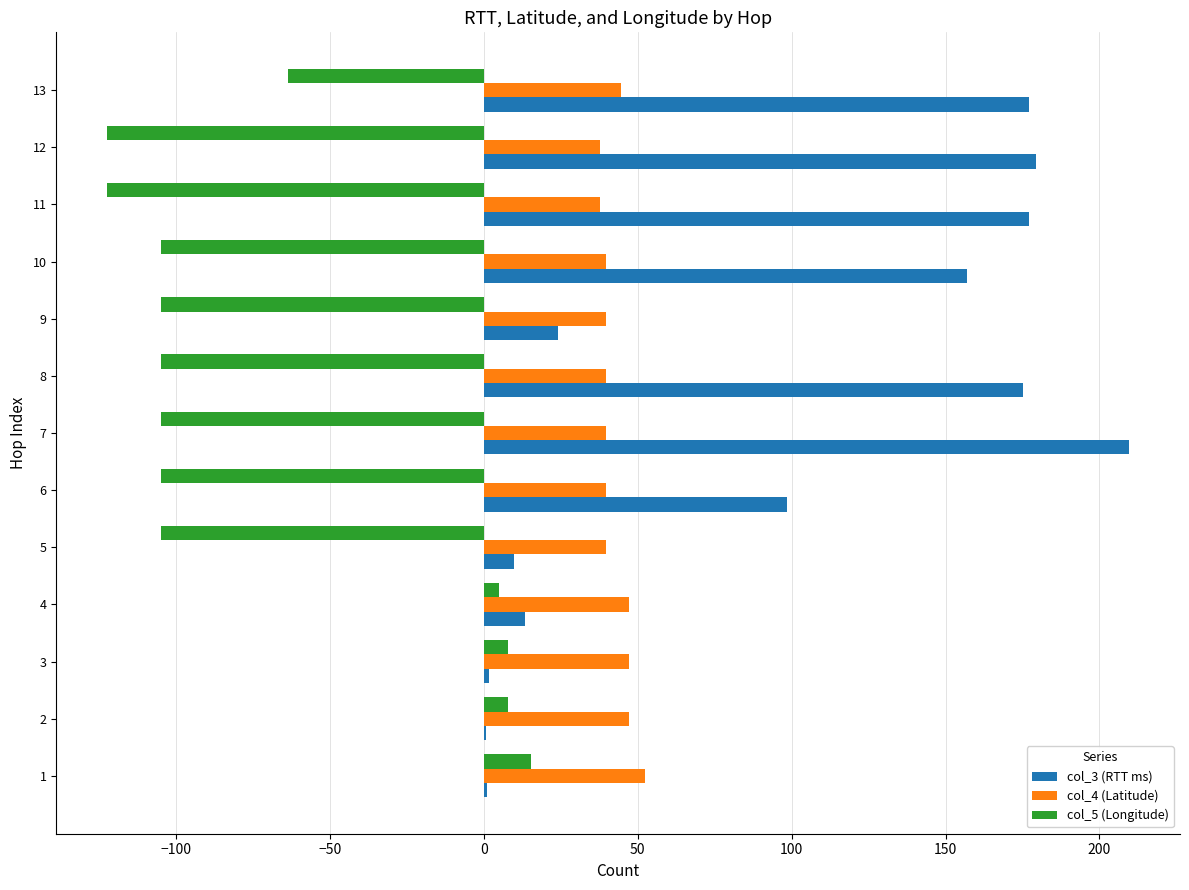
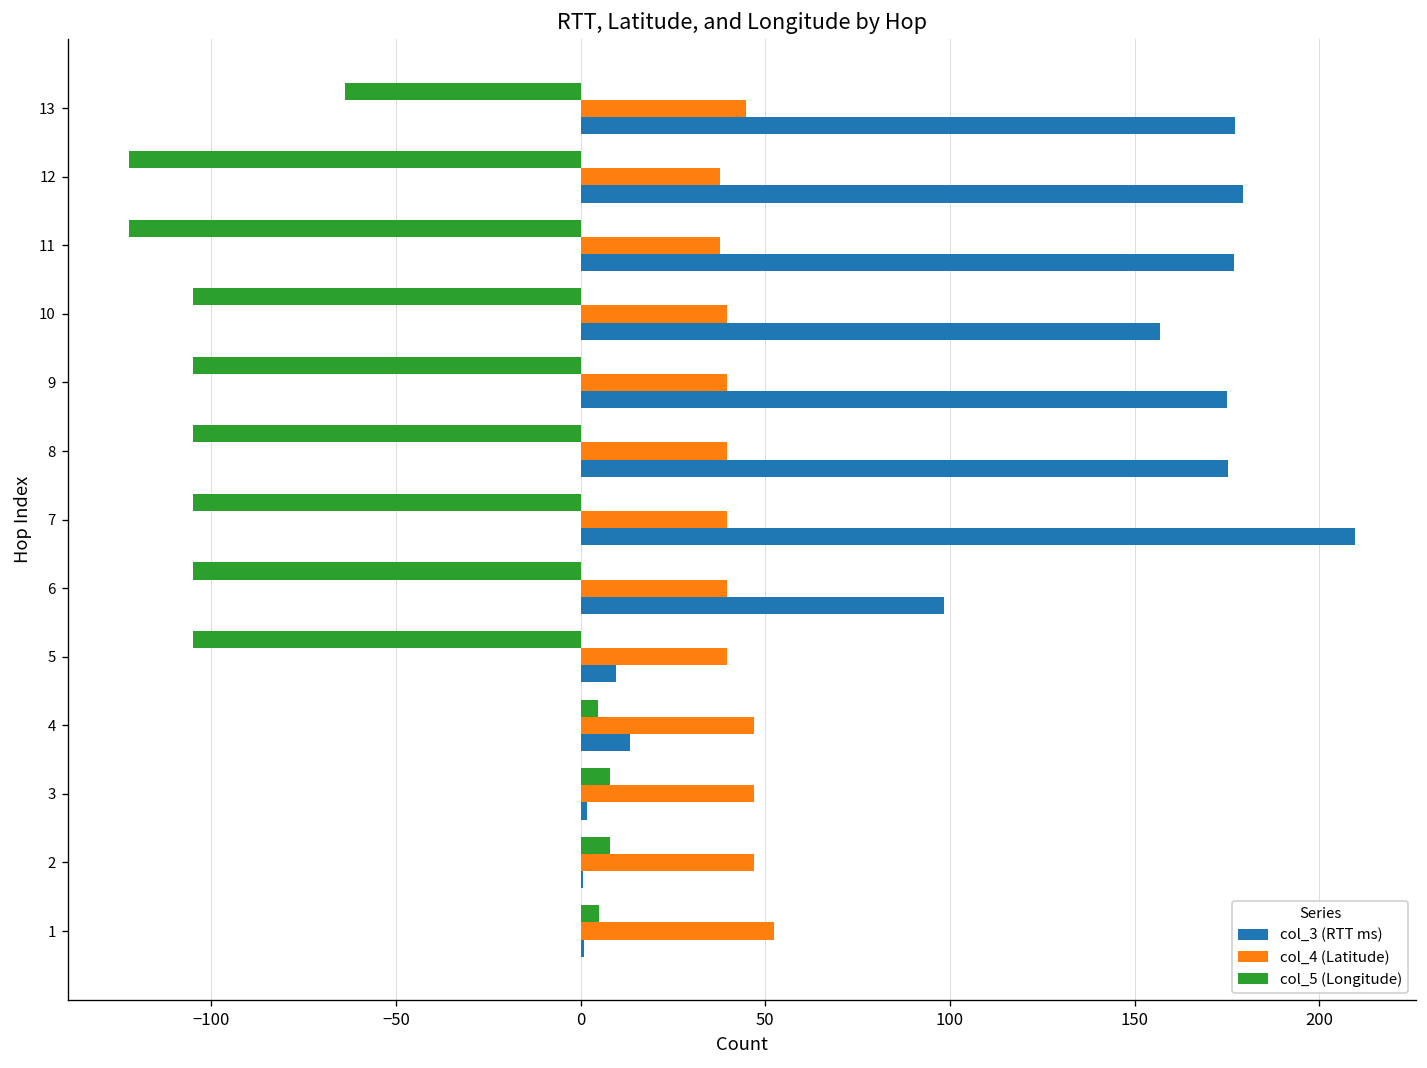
  {
    "col_3 (RTT ms)": {
      "13": 177,
      "12": 179,
      "11": 177,
      "10": 157,
-     "9": 24,
+     "9": 175,
      "8": 175,
      "7": 210,
      "6": 98,
      "5": 10,
      "4": 13,
      "3": 2,
      "1": 1
    },
    "col_4 (Latitude)": {
      "13": 45,
      "12": 38,
      "11": 38,
      "10": 40,
      "9": 40,
      "8": 40,
      "7": 40,
      "6": 40,
      "5": 40,
      "4": 47,
      "3": 47,
      "2": 47,
      "1": 52
    },
    "col_5 (Longitude)": {
      "13": -64,
      "12": -122,
      "11": -122,
      "10": -105,
      "9": -105,
      "8": -105,
      "7": -105,
      "6": -105,
      "5": -105,
      "4": 5,
      "3": 8,
      "2": 8,
-     "1": 15
+     "1": 5
    }
  }
